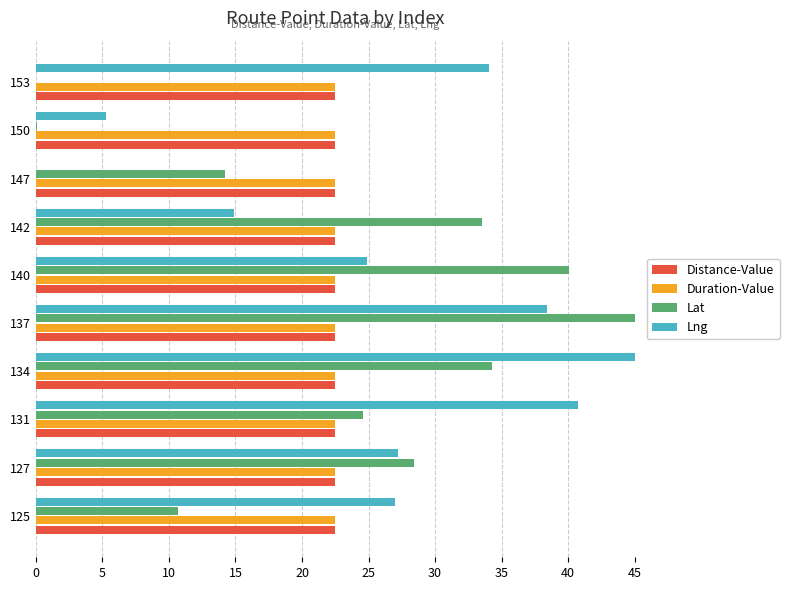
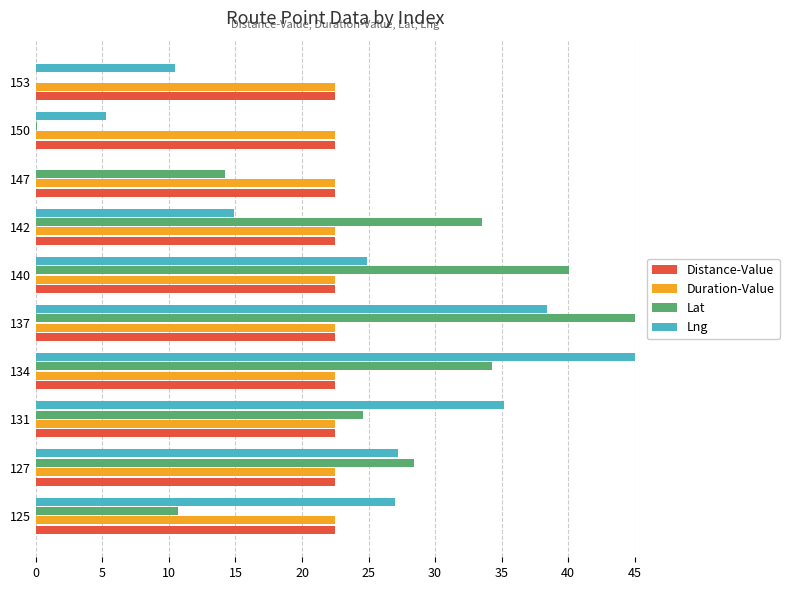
  {
    "Distance-Value": {
      "153": 22.5,
      "150": 22.5,
      "147": 22.5,
      "142": 22.5,
      "140": 22.5,
      "137": 22.5,
      "134": 22.5,
      "131": 22.5,
      "127": 22.5,
      "125": 22.5
    },
    "Duration-Value": {
      "153": 22.5,
      "150": 22.5,
      "147": 22.5,
      "142": 22.5,
      "140": 22.5,
      "137": 22.5,
      "134": 22.5,
      "131": 22.5,
      "127": 22.5,
      "125": 22.5
    },
    "Lat": {
      "153": 0.0,
      "147": 14.2,
      "142": 33.5,
      "140": 40.1,
      "137": 45.0,
      "134": 34.3,
      "131": 24.6,
      "127": 28.4,
      "125": 10.7
    },
    "Lng": {
-     "153": 34.1,
+     "153": 10.5,
      "150": 5.2,
      "147": 0.0,
      "142": 14.9,
      "140": 24.9,
      "137": 38.4,
      "134": 45.0,
-     "131": 40.7,
+     "131": 35.2,
      "127": 27.2,
      "125": 27.0
    }
  }
